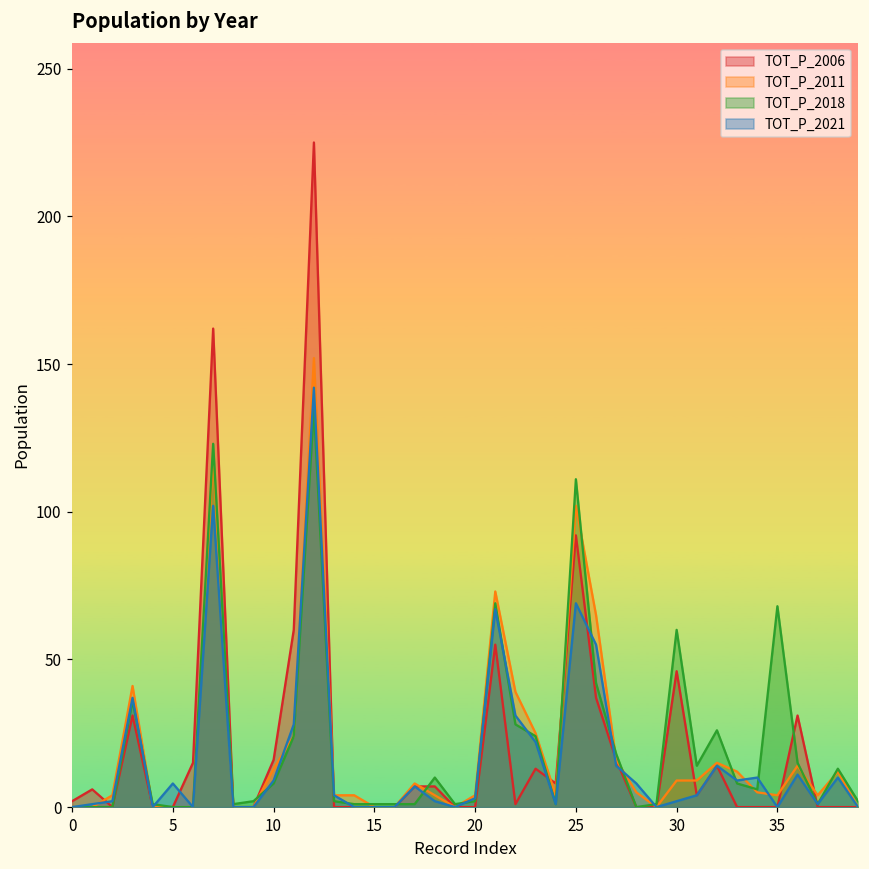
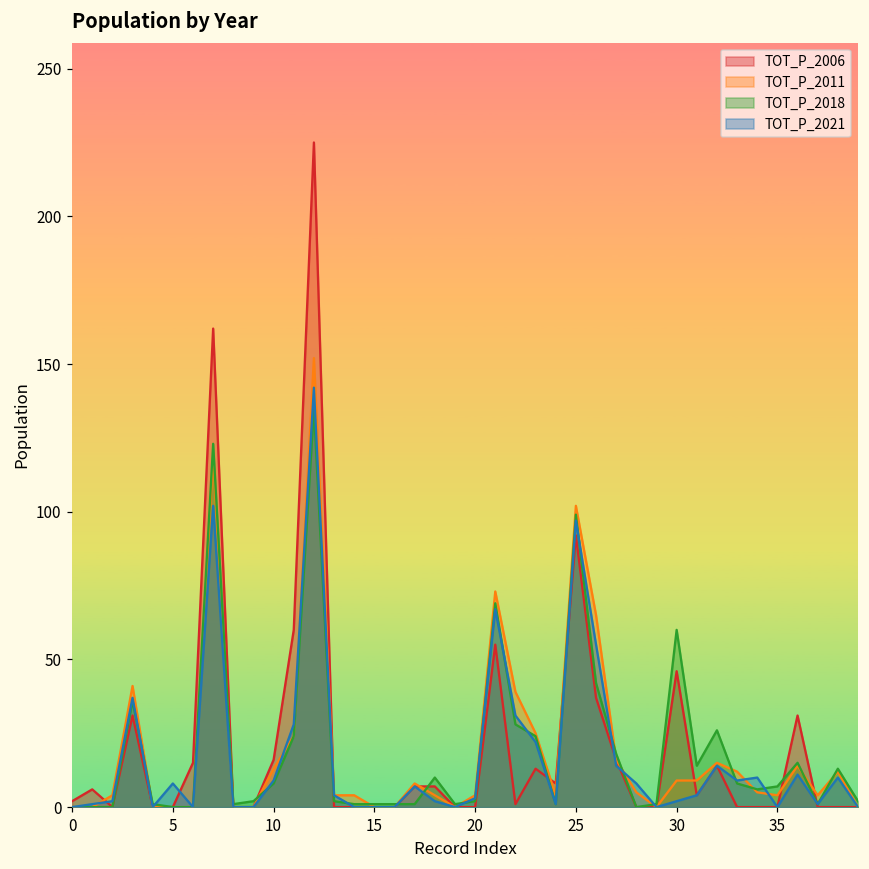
  {
    "TOT_P_2018": {
      "10": 8,
      "15": 1,
      "20": 2,
-     "25": 111,
+     "25": 99,
      "30": 60,
-     "35": 68
+     "35": 7
    },
    "TOT_P_2021": {
      "5": 8,
      "10": 9,
      "20": 3,
-     "25": 69,
+     "25": 97,
      "30": 2
    }
  }
